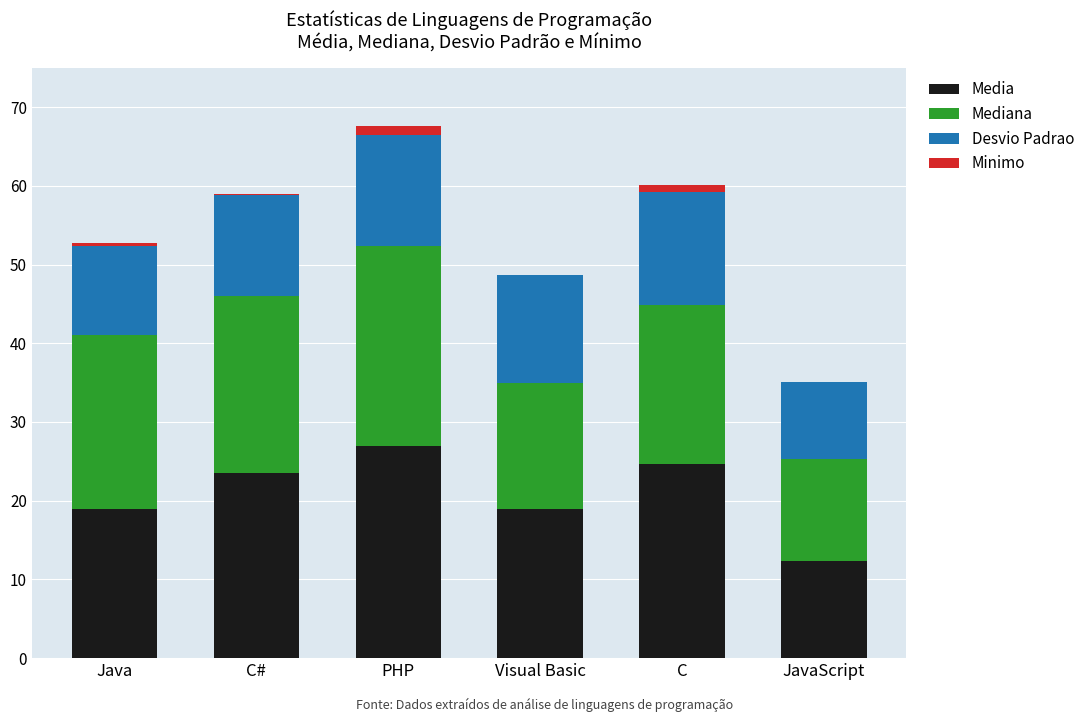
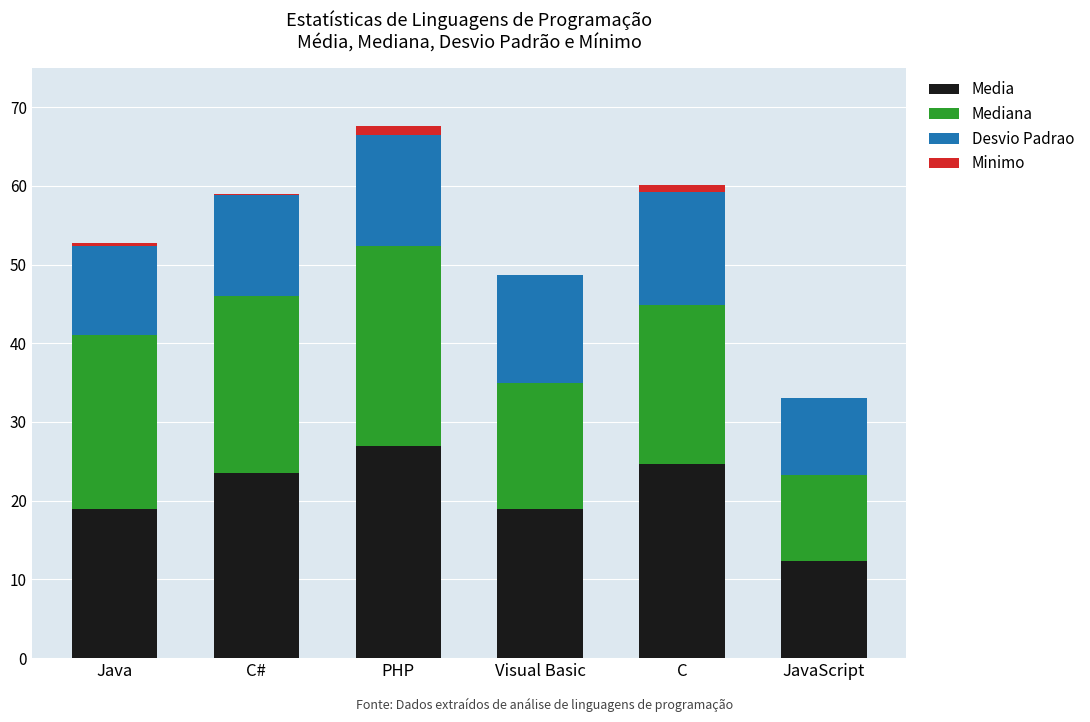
  {
    "Media": {
      "Java": 19,
      "C#": 23,
      "PHP": 27,
      "Visual Basic": 19,
      "C": 25,
      "JavaScript": 12
    },
    "Mediana": {
      "Java": 22,
      "C#": 23,
      "PHP": 25,
      "Visual Basic": 16,
      "C": 20,
-     "JavaScript": 13
+     "JavaScript": 11
    },
    "Desvio Padrao": {
      "Java": 11,
      "C#": 13,
      "PHP": 14,
      "Visual Basic": 14,
      "C": 14,
      "JavaScript": 10
    },
    "Minimo": {
      "Java": 0,
      "PHP": 1,
      "Visual Basic": 0,
      "C": 1,
      "JavaScript": 0
    }
  }
